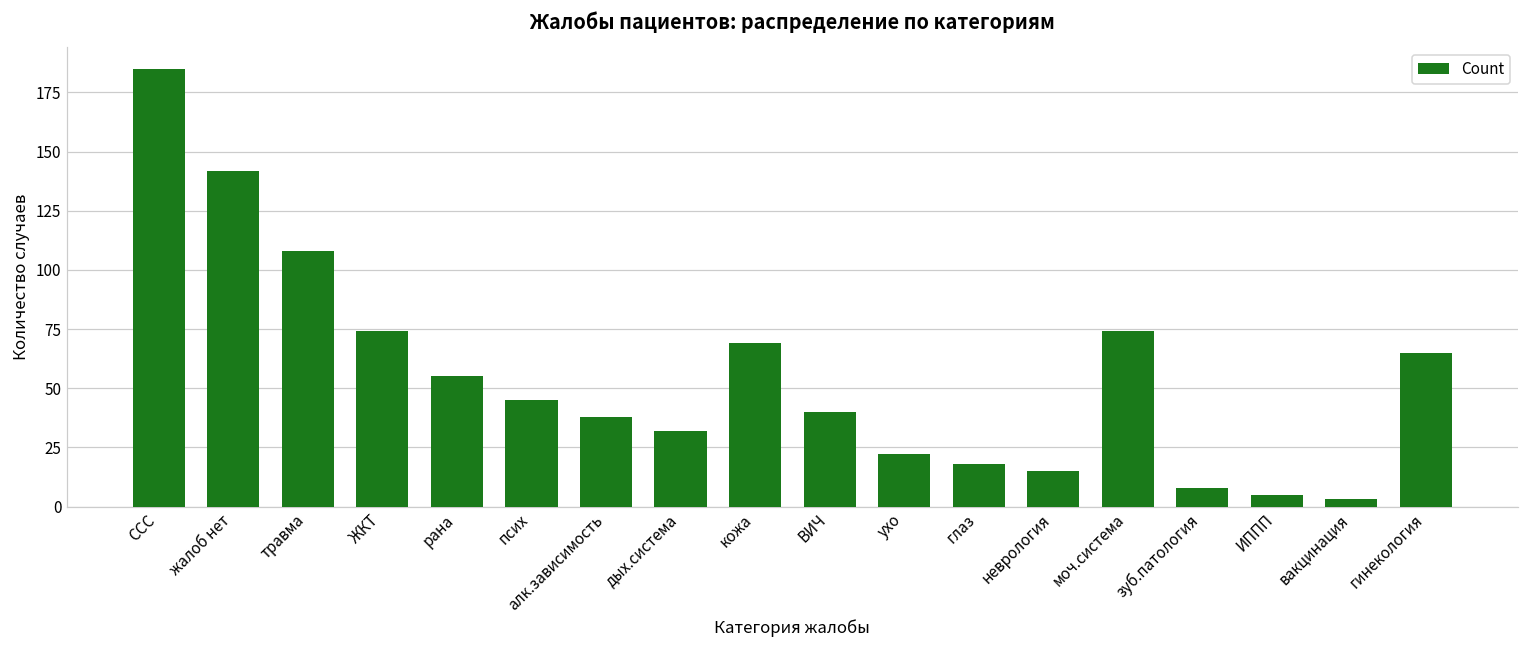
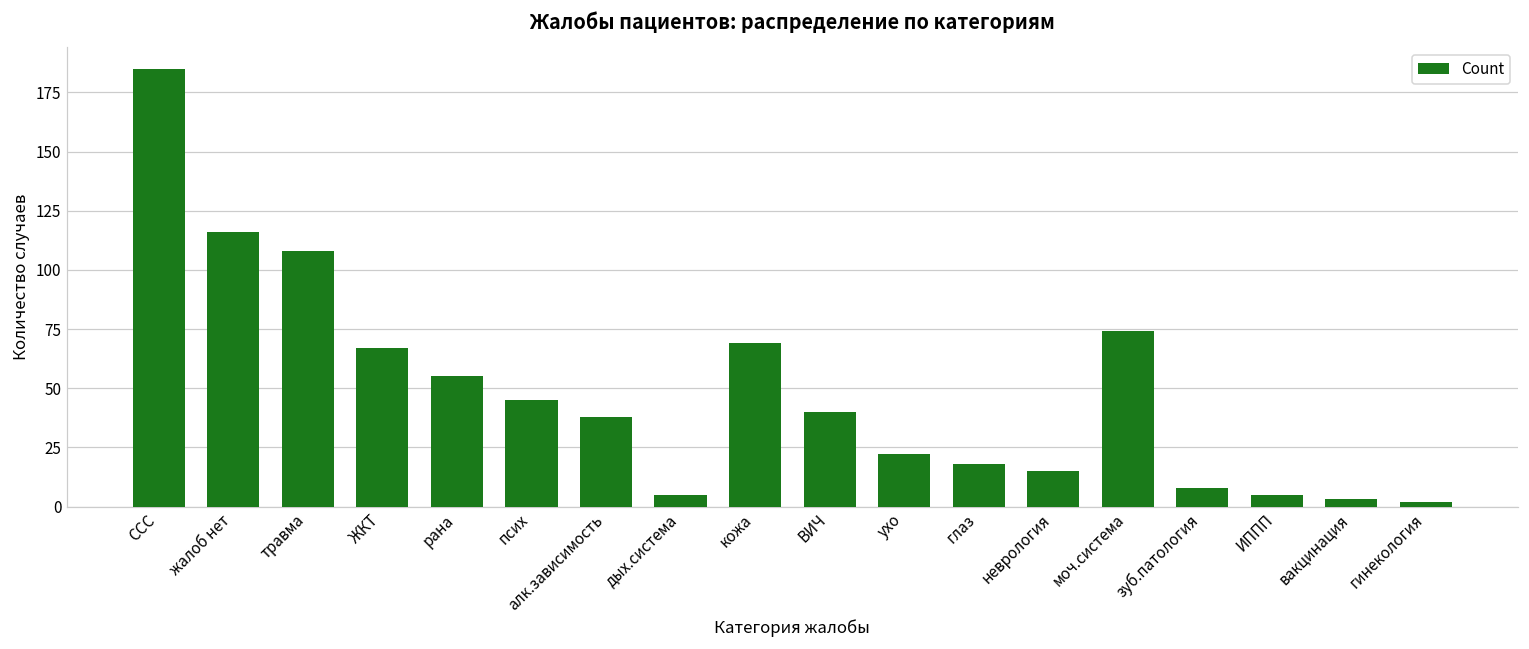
  {
    "ССС": 185,
-   "жалоб нет": 142,
+   "жалоб нет": 116,
    "травма": 108,
-   "ЖКТ": 74,
+   "ЖКТ": 67,
    "рана": 55,
    "псих": 45,
    "алк.зависимость": 38,
-   "дых.система": 32,
+   "дых.система": 5,
    "кожа": 69,
    "ВИЧ": 40,
    "ухо": 22,
    "глаз": 18,
    "неврология": 15,
    "моч.система": 74,
    "зуб.патология": 8,
    "ИППП": 5,
    "вакцинация": 3,
-   "гинекология": 65
+   "гинекология": 2
  }
